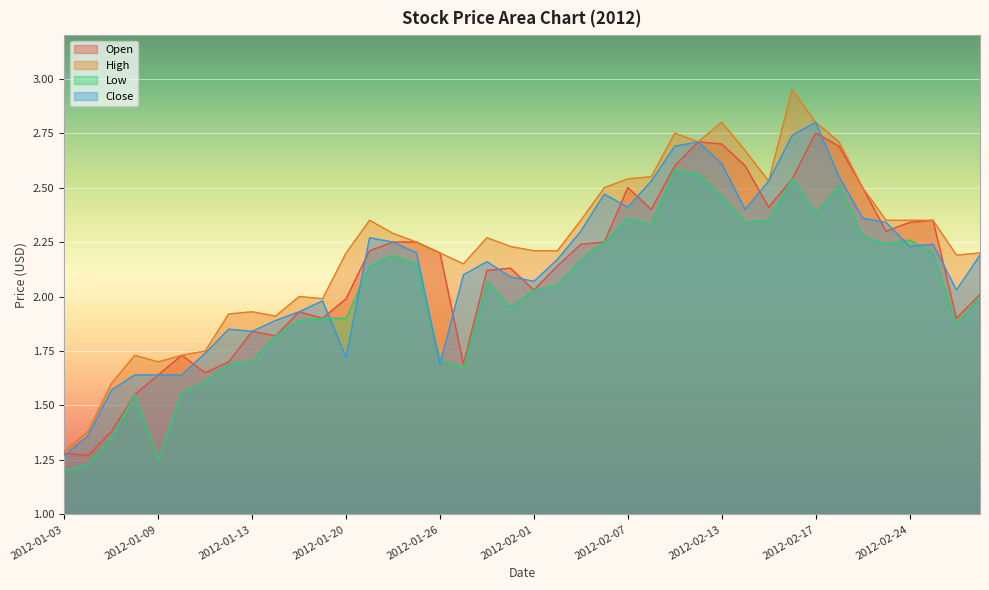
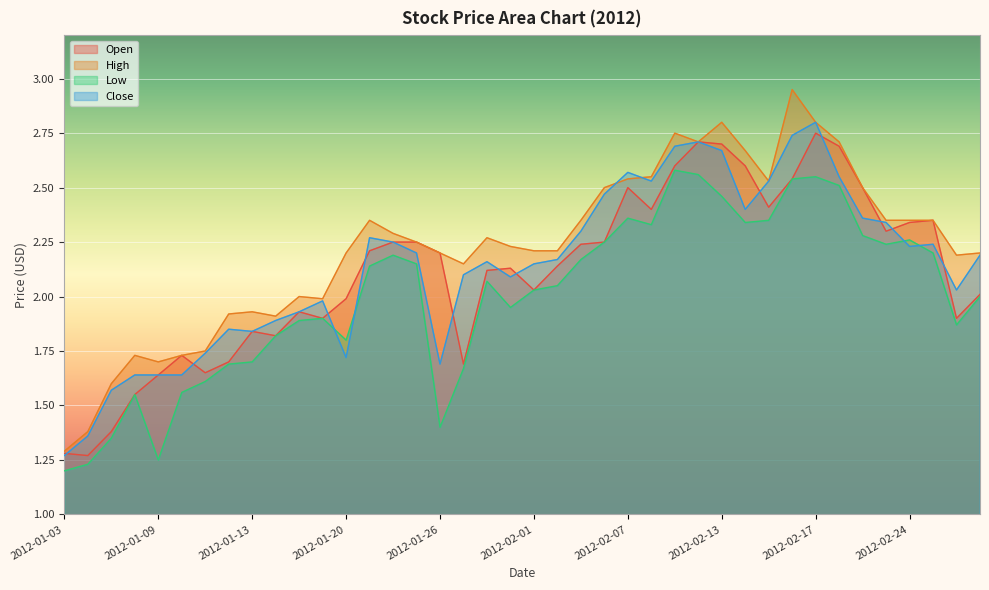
  {
    "Low": {
      "2012-01-03": 1.20,
      "2012-01-09": 1.25,
      "2012-01-13": 1.70,
-     "2012-01-20": 1.9,
-     "2012-01-26": 1.71,
+     "2012-01-20": 1.8,
+     "2012-01-26": 1.40,
      "2012-02-07": 2.36,
      "2012-02-13": 2.46,
-     "2012-02-17": 2.38,
+     "2012-02-17": 2.55,
      "2012-02-24": 2.26
    },
    "Close": {
      "2012-01-20": 1.72,
      "2012-01-26": 1.69,
-     "2012-02-01": 2.07,
-     "2012-02-07": 2.41,
-     "2012-02-13": 2.61,
+     "2012-02-01": 2.15,
+     "2012-02-07": 2.57,
+     "2012-02-13": 2.67,
      "2012-02-24": 2.23
    }
  }
